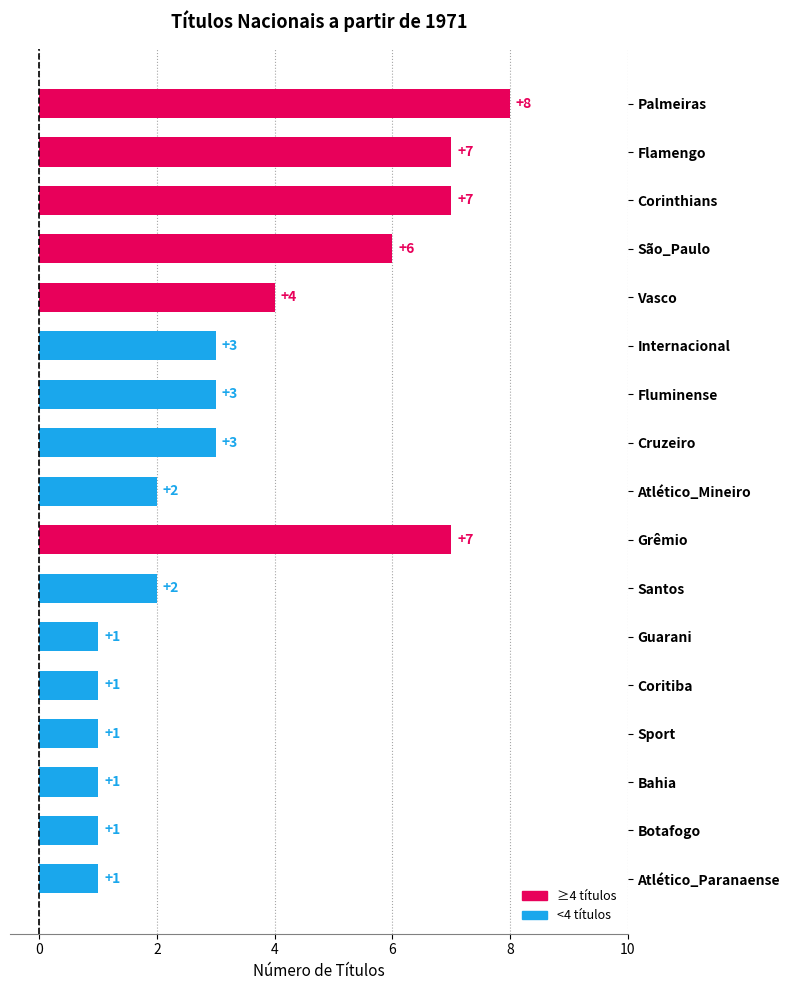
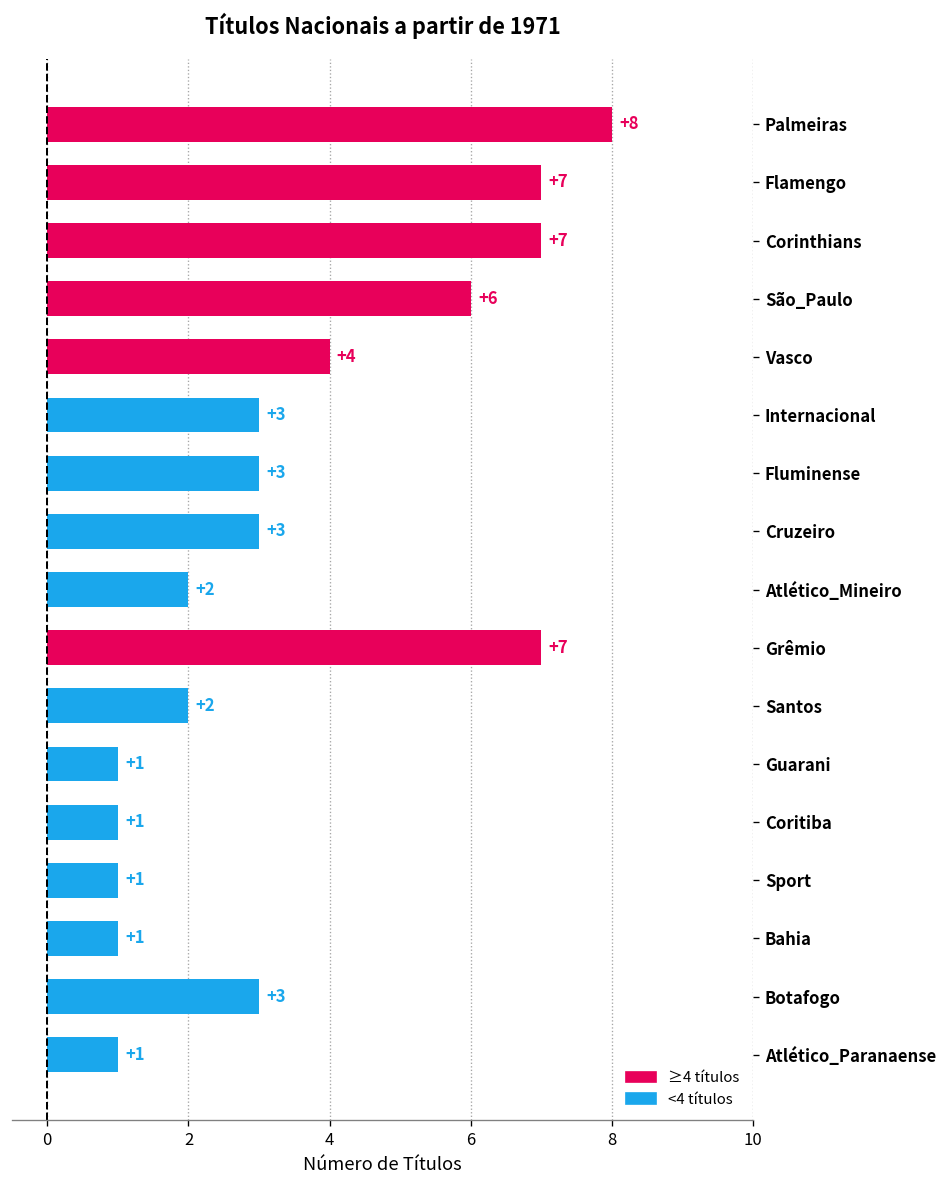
  {
    "Palmeiras": "+8",
    "Flamengo": "+7",
    "Corinthians": "+7",
    "São_Paulo": "+6",
    "Vasco": "+4",
    "Internacional": "+3",
    "Fluminense": "+3",
    "Cruzeiro": "+3",
    "Atlético_Mineiro": "+2",
    "Grêmio": "+7",
    "Santos": "+2",
    "Guarani": "+1",
    "Coritiba": "+1",
    "Sport": "+1",
    "Bahia": "+1",
-   "Botafogo": "+1",
+   "Botafogo": "+3",
    "Atlético_Paranaense": "+1"
  }
